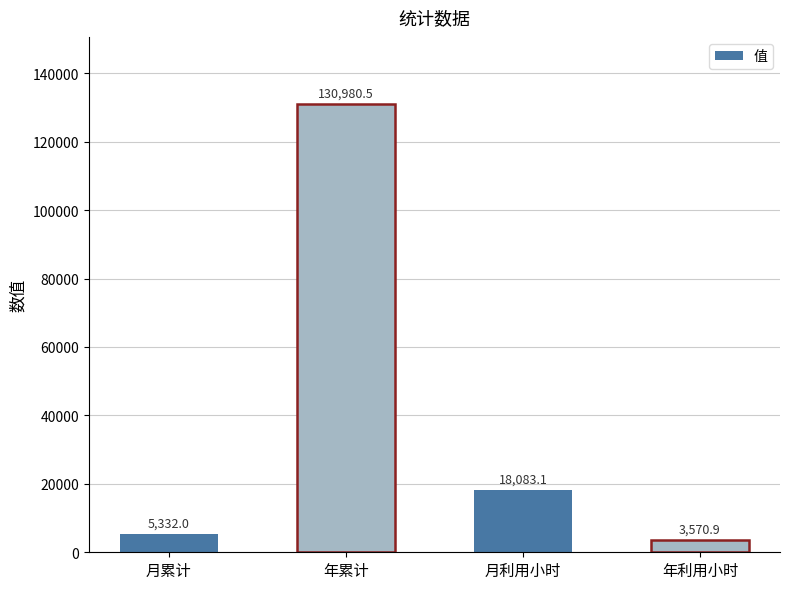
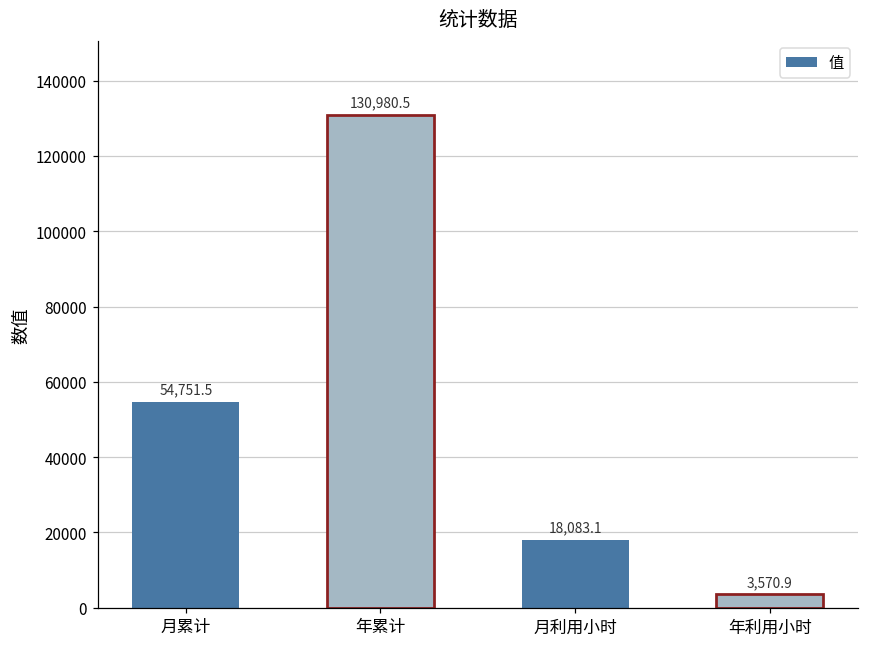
  {
-   "月累计": "5,332.0",
+   "月累计": "54,751.5",
    "年累计": "130,980.5",
    "月利用小时": "18,083.1",
    "年利用小时": "3,570.9"
  }
